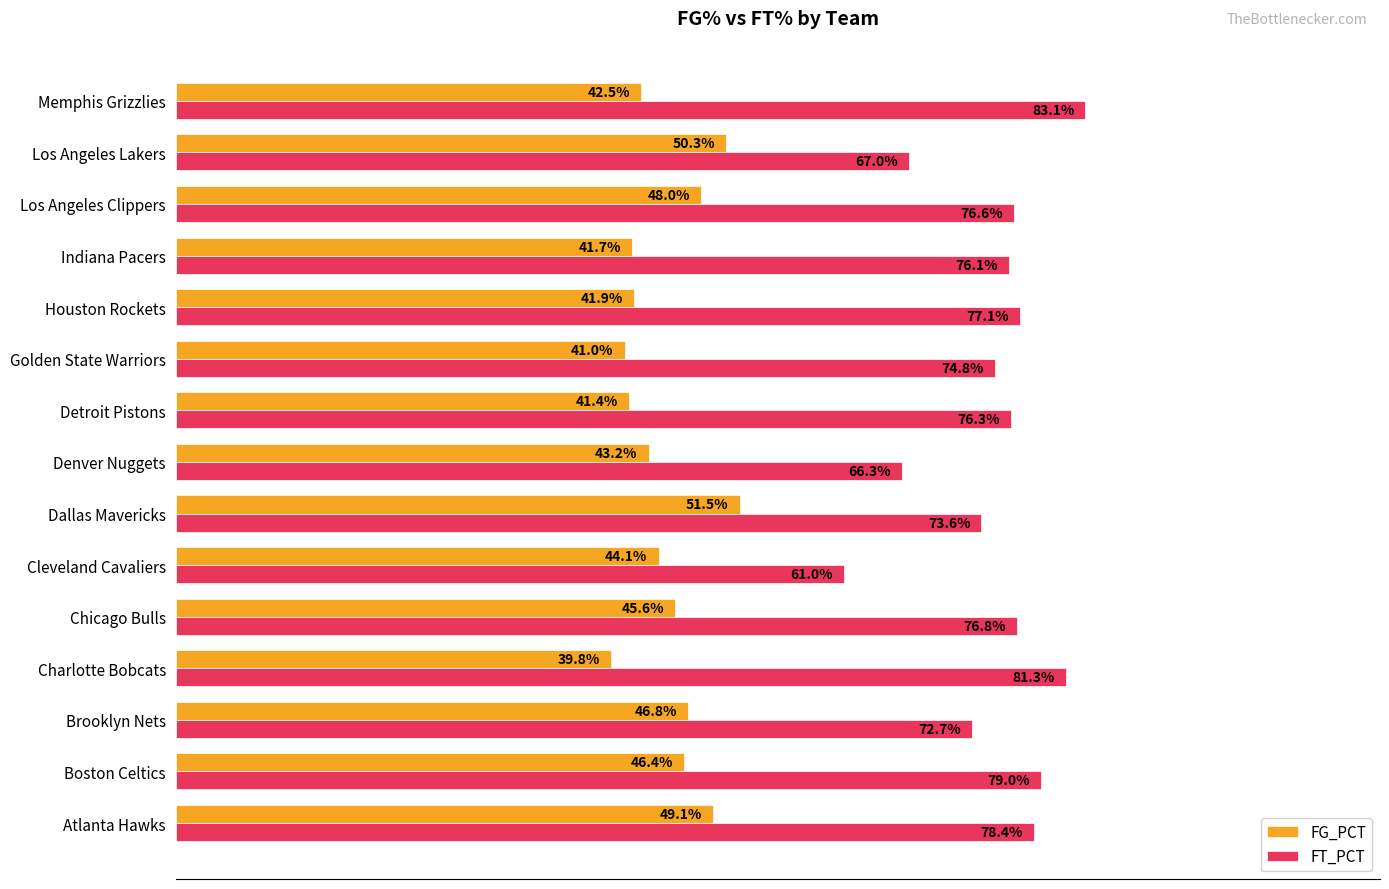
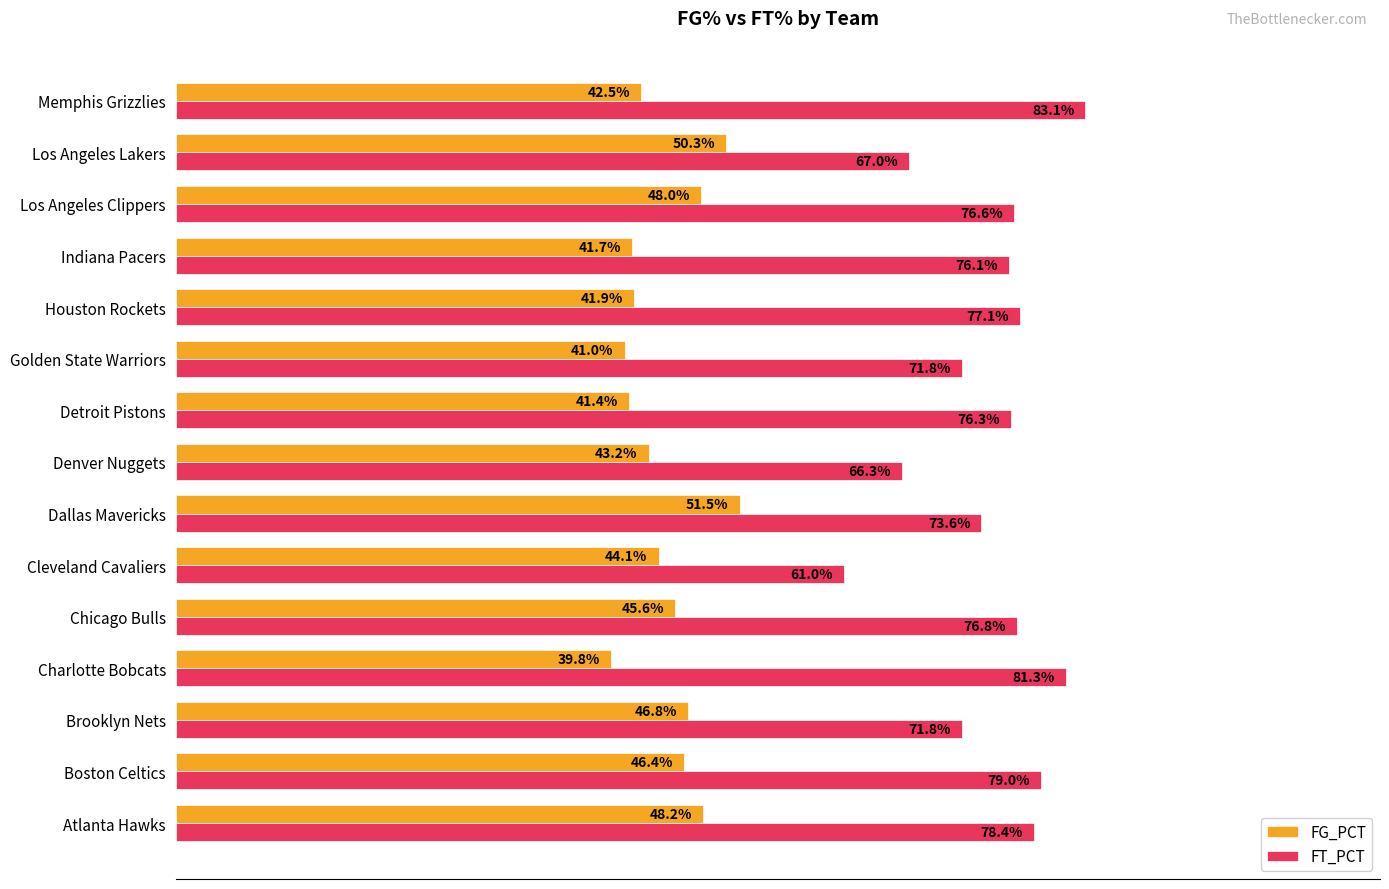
  {
    "FG_PCT": {
      "Memphis Grizzlies": "42.5%",
      "Los Angeles Lakers": "50.3%",
      "Los Angeles Clippers": "48.0%",
      "Indiana Pacers": "41.7%",
      "Houston Rockets": "41.9%",
      "Golden State Warriors": "41.0%",
      "Detroit Pistons": "41.4%",
      "Denver Nuggets": "43.2%",
      "Dallas Mavericks": "51.5%",
      "Cleveland Cavaliers": "44.1%",
      "Chicago Bulls": "45.6%",
      "Charlotte Bobcats": "39.8%",
      "Brooklyn Nets": "46.8%",
      "Boston Celtics": "46.4%",
-     "Atlanta Hawks": "49.1%"
+     "Atlanta Hawks": "48.2%"
    },
    "FT_PCT": {
      "Memphis Grizzlies": "83.1%",
      "Los Angeles Lakers": "67.0%",
      "Los Angeles Clippers": "76.6%",
      "Indiana Pacers": "76.1%",
      "Houston Rockets": "77.1%",
-     "Golden State Warriors": "74.8%",
+     "Golden State Warriors": "71.8%",
      "Detroit Pistons": "76.3%",
      "Denver Nuggets": "66.3%",
      "Dallas Mavericks": "73.6%",
      "Cleveland Cavaliers": "61.0%",
      "Chicago Bulls": "76.8%",
      "Charlotte Bobcats": "81.3%",
-     "Brooklyn Nets": "72.7%",
+     "Brooklyn Nets": "71.8%",
      "Boston Celtics": "79.0%",
      "Atlanta Hawks": "78.4%"
    }
  }
